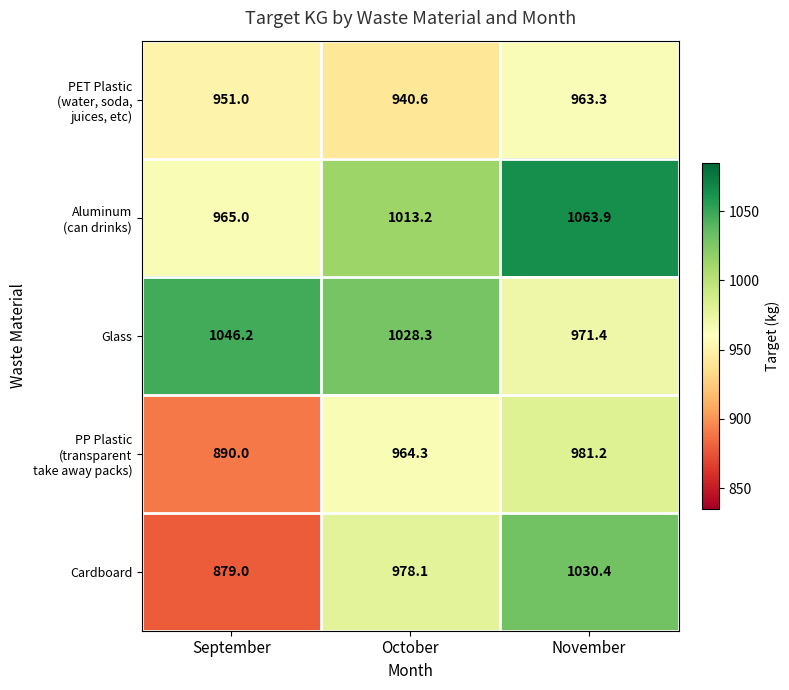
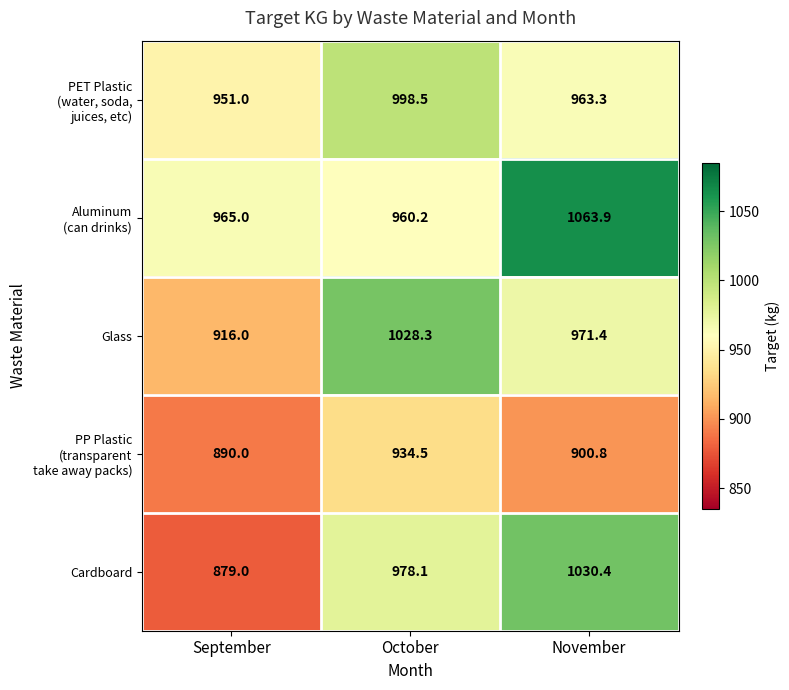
  {
    "PET Plastic (water, soda, juices, etc)": {
      "September": 951.0,
-     "October": 940.6,
+     "October": 998.5,
      "November": 963.3
    },
    "Aluminum (can drinks)": {
      "September": 965.0,
-     "October": 1013.2,
+     "October": 960.2,
      "November": 1063.9
    },
    "Glass": {
-     "September": 1046.2,
+     "September": 916.0,
      "October": 1028.3,
      "November": 971.4
    },
    "PP Plastic (transparent take away packs)": {
      "September": 890.0,
-     "October": 964.3,
-     "November": 981.2
+     "October": 934.5,
+     "November": 900.8
    },
    "Cardboard": {
      "September": 879.0,
      "October": 978.1,
      "November": 1030.4
    }
  }
